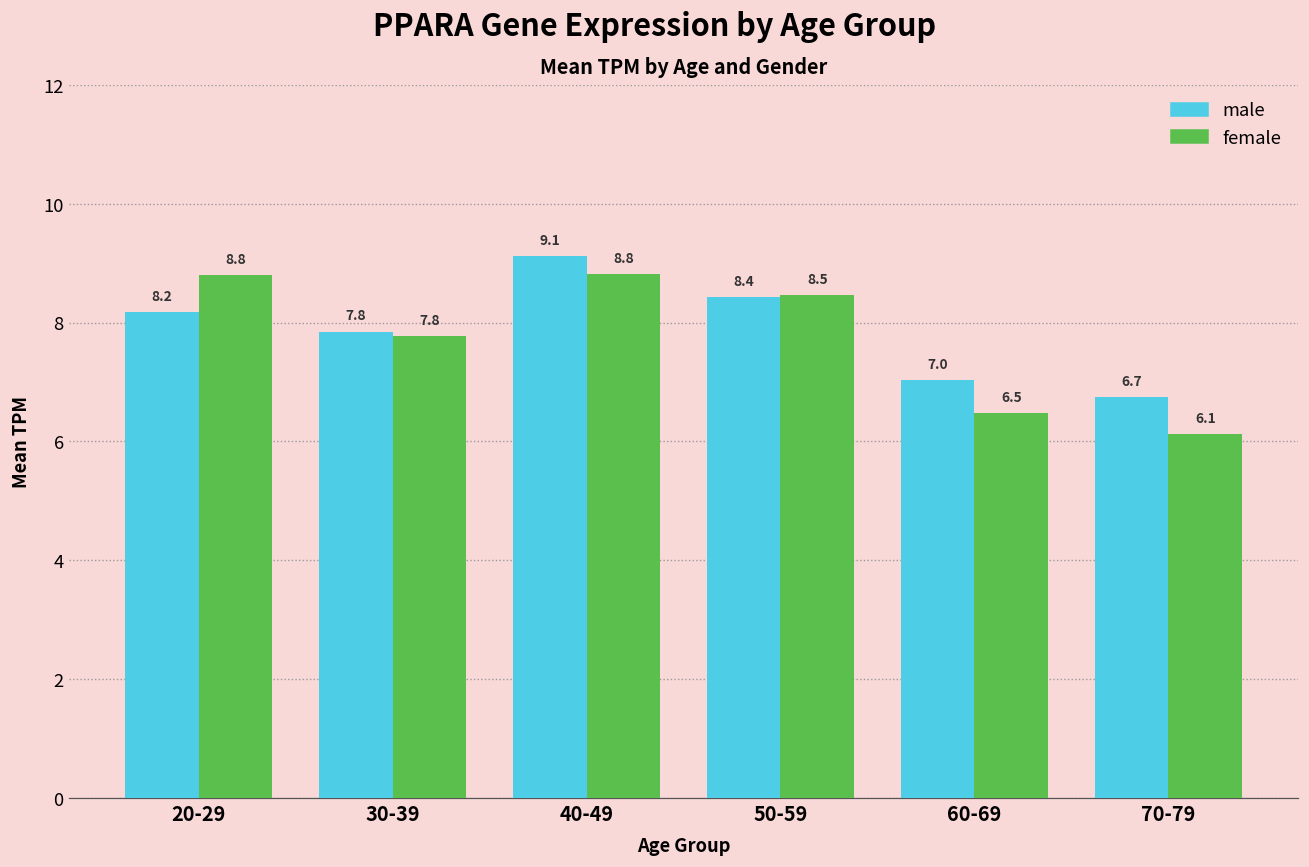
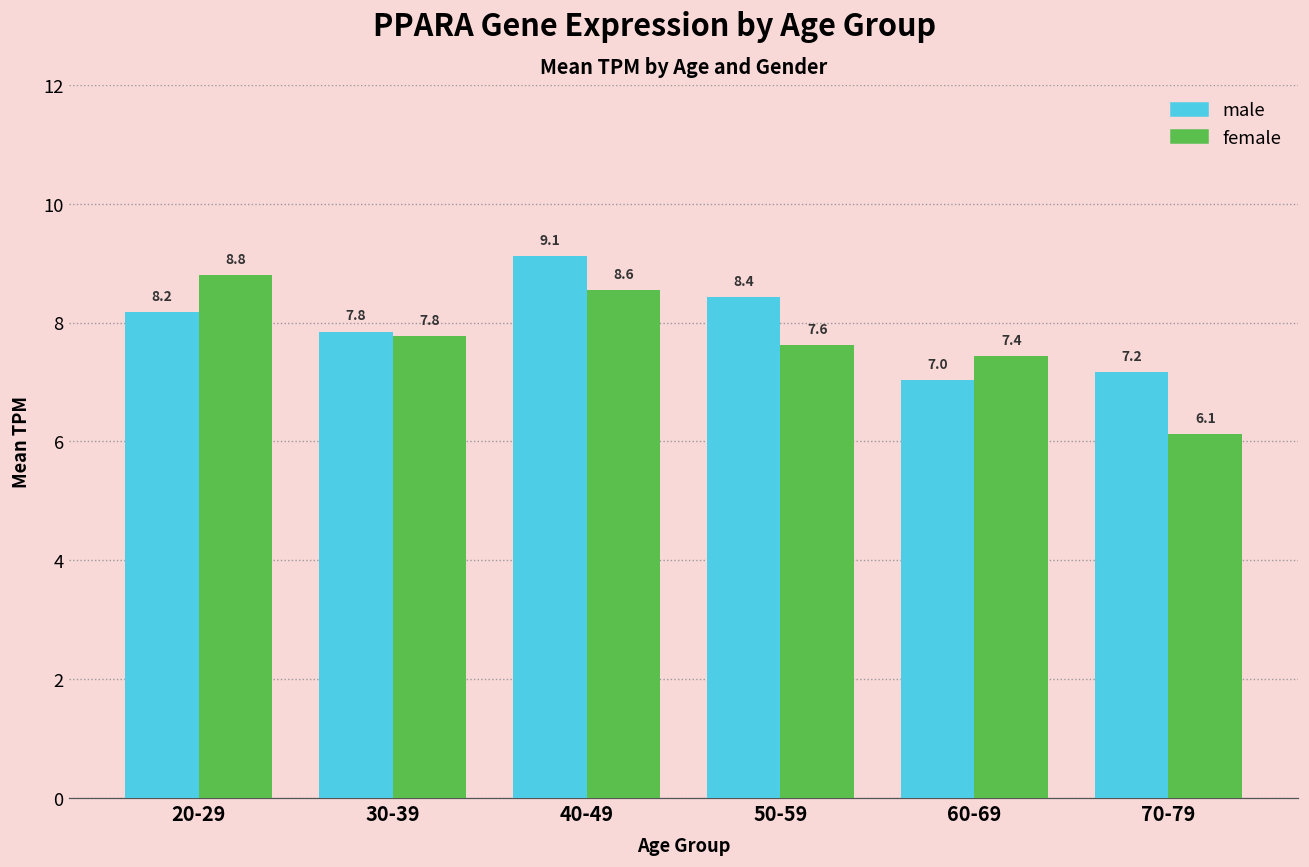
  {
    "male": {
      "20-29": 8.2,
      "30-39": 7.8,
      "40-49": 9.1,
      "50-59": 8.4,
      "60-69": 7.0,
-     "70-79": 6.7
+     "70-79": 7.2
    },
    "female": {
      "20-29": 8.8,
      "30-39": 7.8,
-     "40-49": 8.8,
-     "50-59": 8.5,
-     "60-69": 6.5,
+     "40-49": 8.6,
+     "50-59": 7.6,
+     "60-69": 7.4,
      "70-79": 6.1
    }
  }
